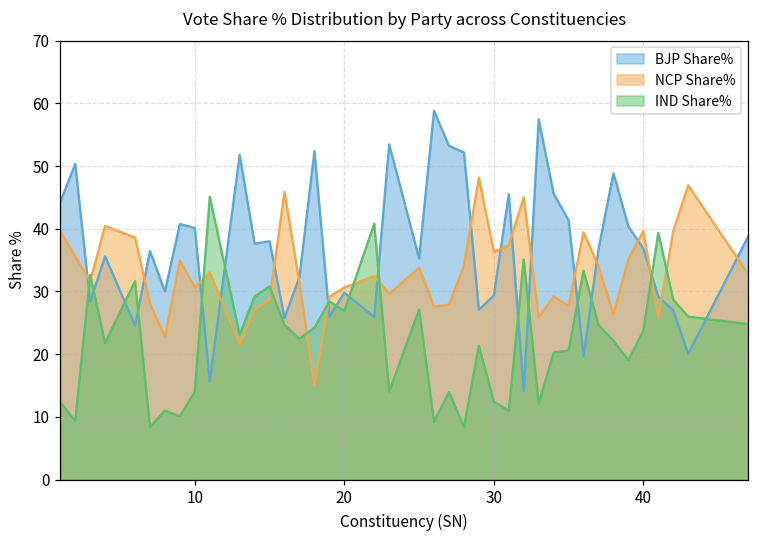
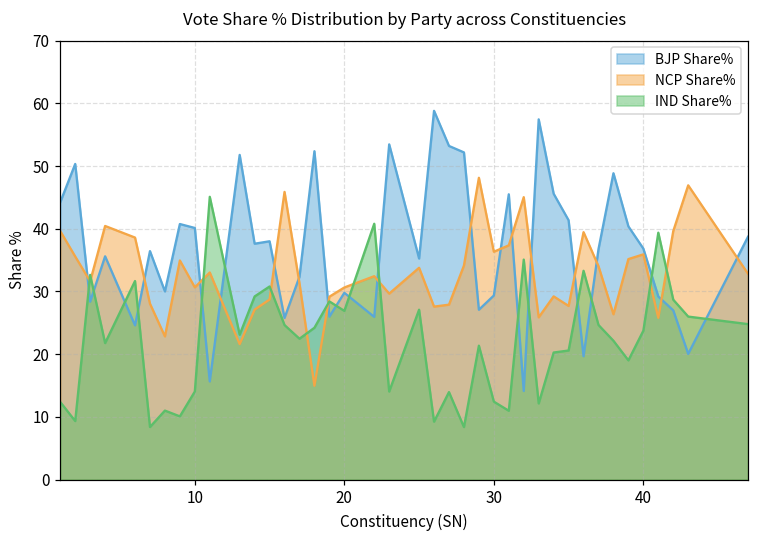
  {
    "BJP Share%": {
      "10": 40,
      "20": 30,
      "30": 29,
      "40": 37
    },
    "NCP Share%": {
      "10": 31,
      "20": 31,
      "30": 36,
-     "40": 40
+     "40": 36
    },
    "IND Share%": {
      "10": 14,
      "20": 27,
      "30": 12,
      "40": 24
    }
  }
